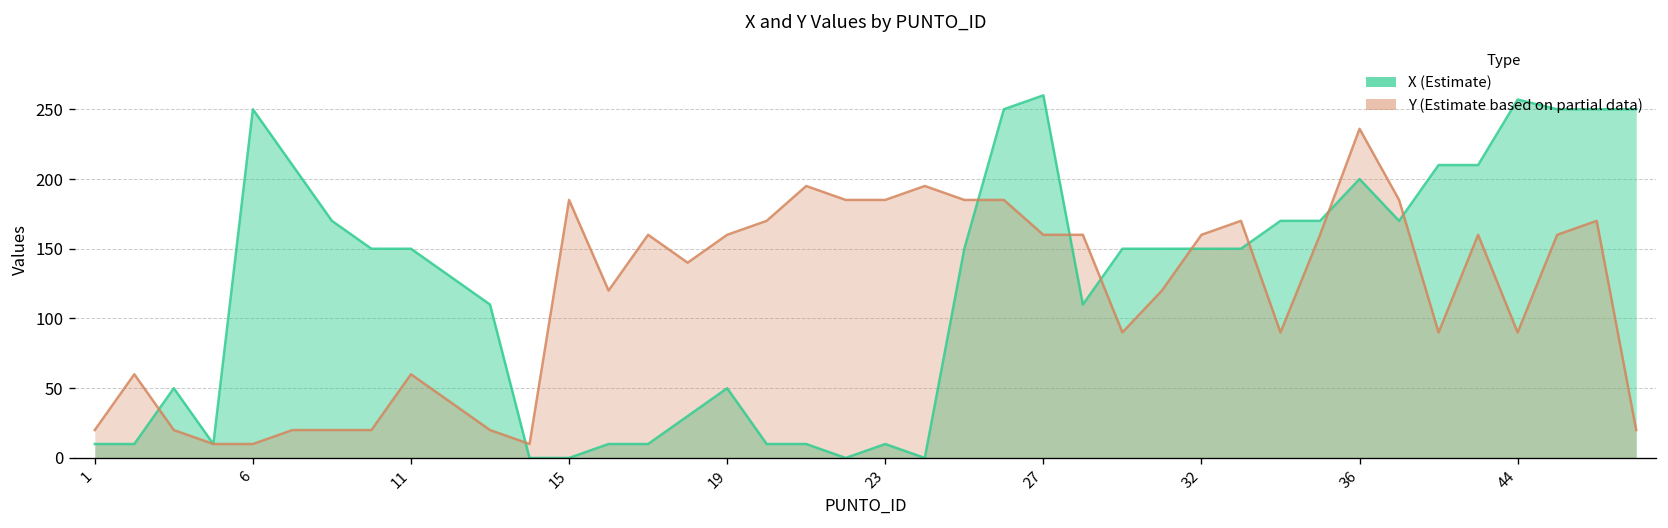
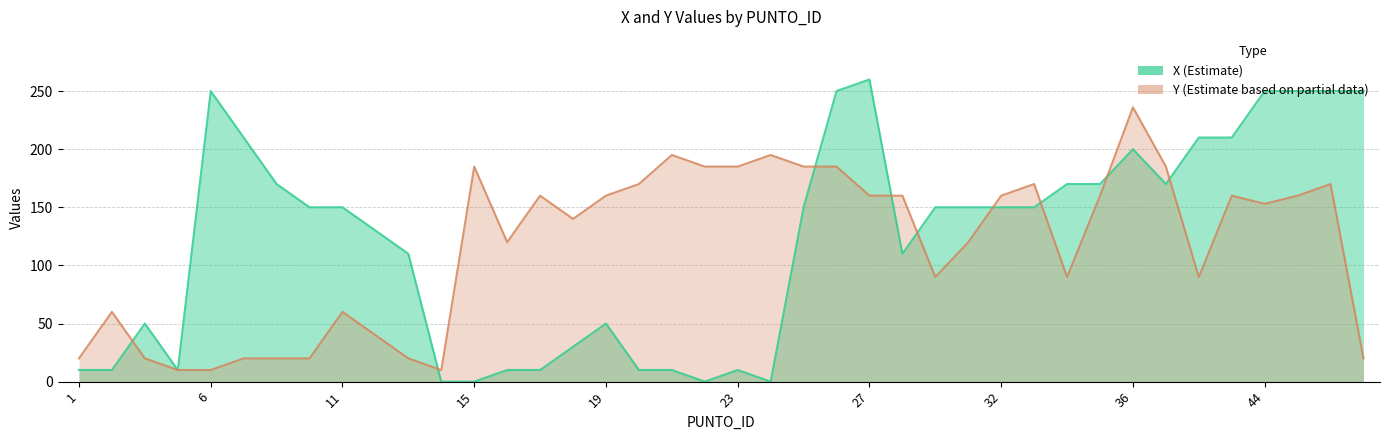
  {
    "X (Estimate)": {
      "32": 150,
      "36": 200,
-     "44": 257
+     "44": 250
    },
    "Y (Estimate based on partial data)": {
      "32": 160,
      "36": 236,
-     "44": 90
+     "44": 153
    }
  }
